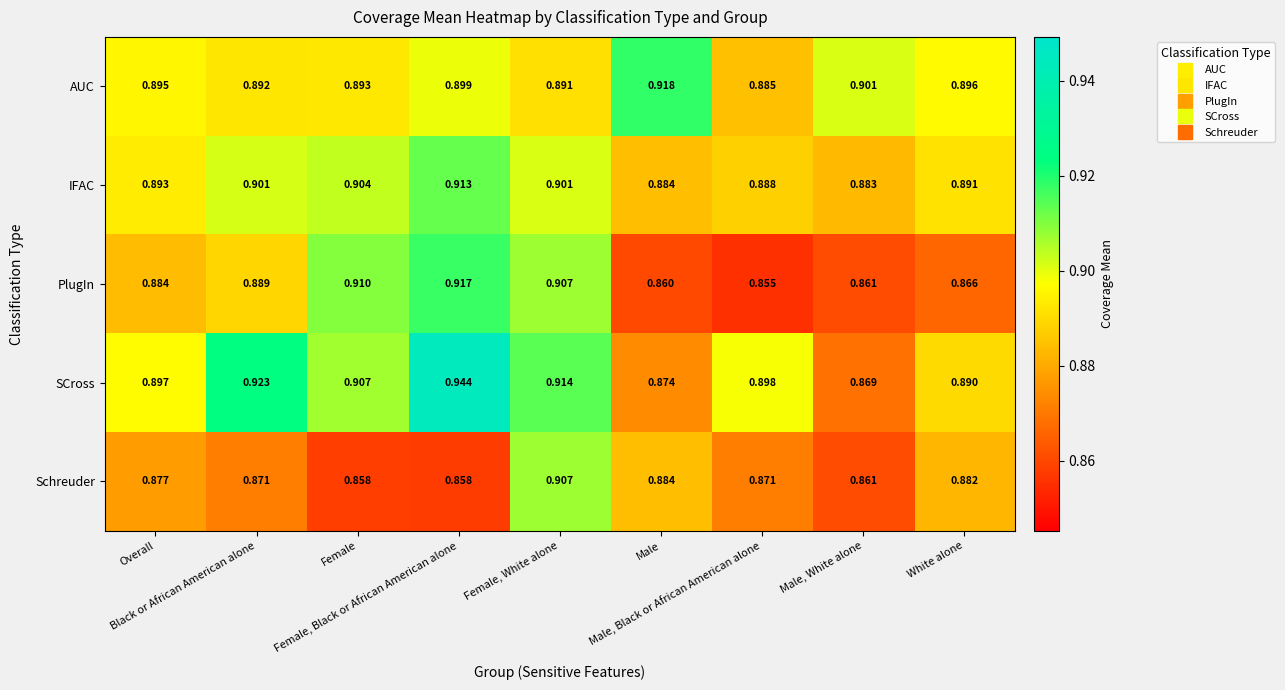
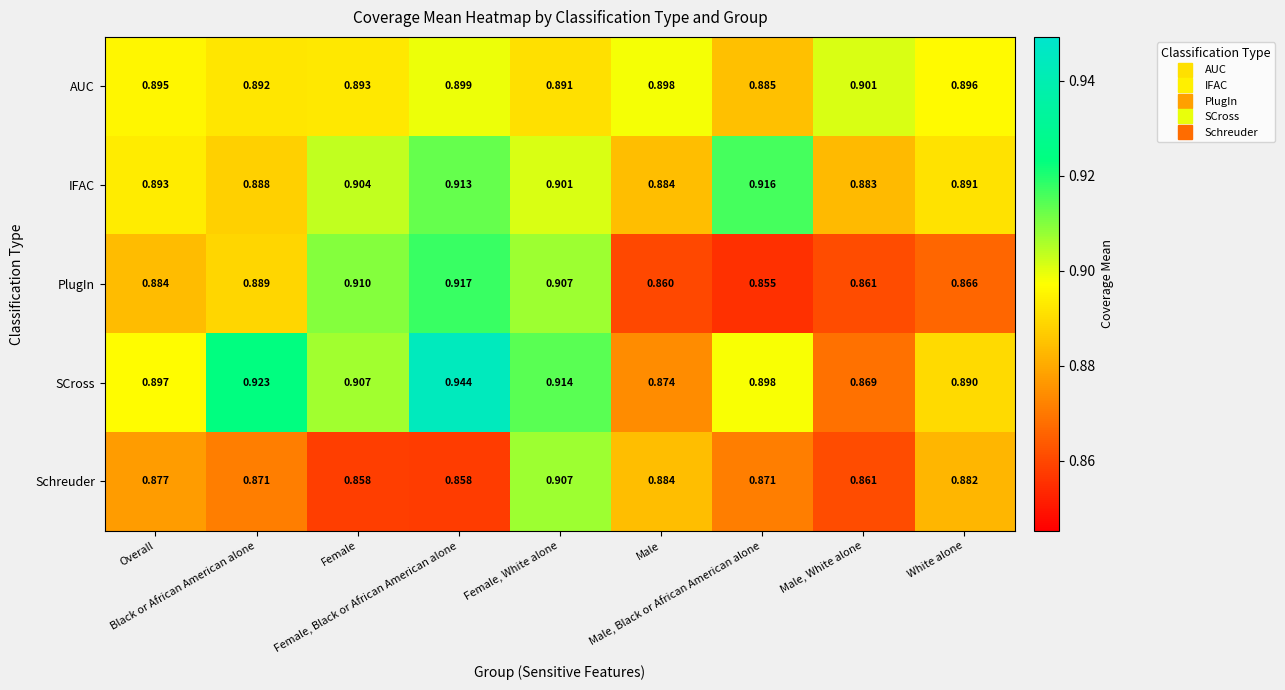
  {
    "AUC": {
      "Overall": 0.895,
      "Black or African American alone": 0.892,
      "Female": 0.893,
      "Female, Black or African American alone": 0.899,
      "Female, White alone": 0.891,
-     "Male": 0.918,
+     "Male": 0.898,
      "Male, Black or African American alone": 0.885,
      "Male, White alone": 0.901,
      "White alone": 0.896
    },
    "IFAC": {
      "Overall": 0.893,
-     "Black or African American alone": 0.901,
+     "Black or African American alone": 0.888,
      "Female": 0.904,
      "Female, Black or African American alone": 0.913,
      "Female, White alone": 0.901,
      "Male": 0.884,
-     "Male, Black or African American alone": 0.888,
+     "Male, Black or African American alone": 0.916,
      "Male, White alone": 0.883,
      "White alone": 0.891
    },
    "PlugIn": {
      "Overall": 0.884,
      "Black or African American alone": 0.889,
      "Female": 0.910,
      "Female, Black or African American alone": 0.917,
      "Female, White alone": 0.907,
      "Male": 0.860,
      "Male, Black or African American alone": 0.855,
      "Male, White alone": 0.861,
      "White alone": 0.866
    },
    "SCross": {
      "Overall": 0.897,
      "Black or African American alone": 0.923,
      "Female": 0.907,
      "Female, Black or African American alone": 0.944,
      "Female, White alone": 0.914,
      "Male": 0.874,
      "Male, Black or African American alone": 0.898,
      "Male, White alone": 0.869,
      "White alone": 0.890
    },
    "Schreuder": {
      "Overall": 0.877,
      "Black or African American alone": 0.871,
      "Female": 0.858,
      "Female, Black or African American alone": 0.858,
      "Female, White alone": 0.907,
      "Male": 0.884,
      "Male, Black or African American alone": 0.871,
      "Male, White alone": 0.861,
      "White alone": 0.882
    }
  }
